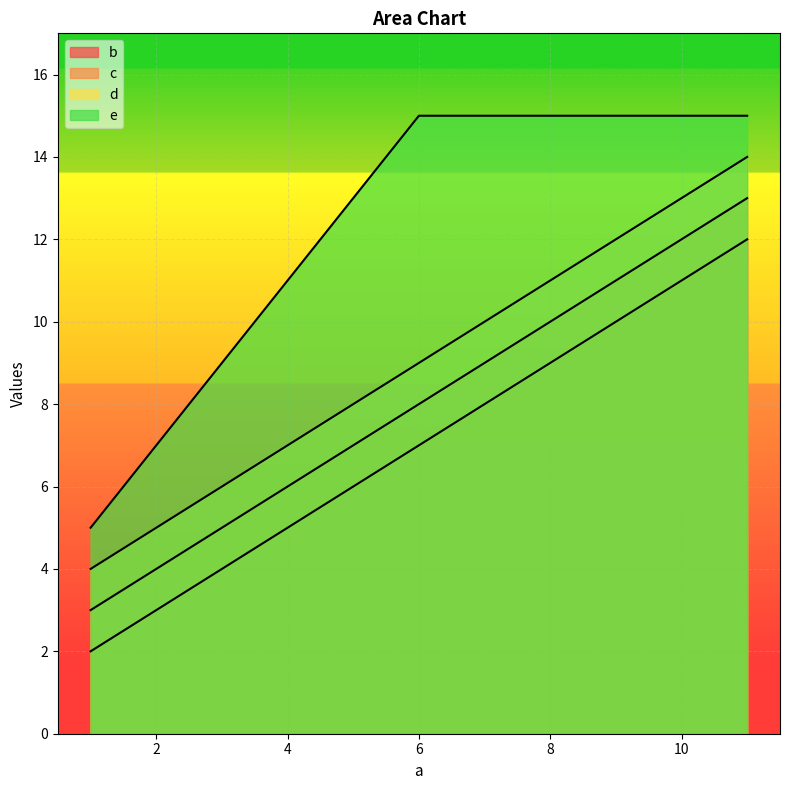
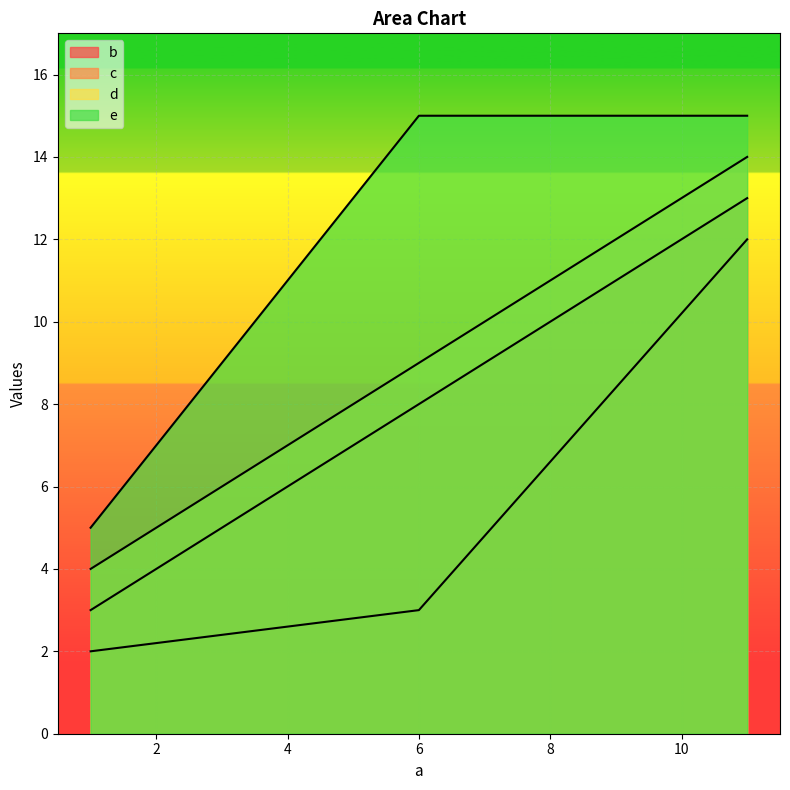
  {
    "b": {
-     "6": 7
+     "6": 3
    },
    "c": {
      "6": 8
    },
    "d": {
      "6": 9
    },
    "e": {
      "6": 15
    }
  }
